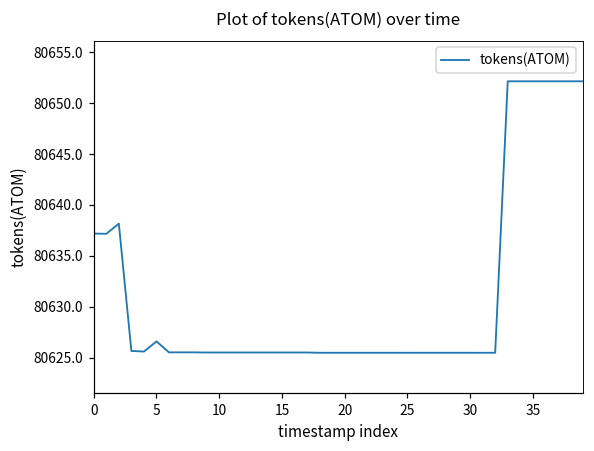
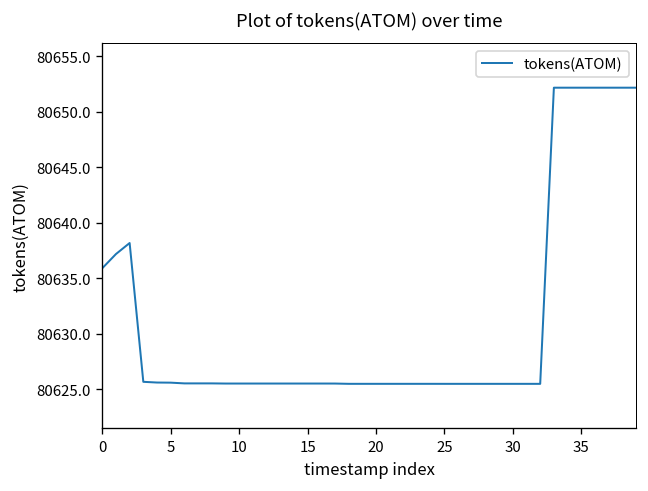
  {
-   "0": 80637,
-   "5": 80627,
+   "0": 80636,
+   "5": 80626,
    "10": 80625,
    "15": 80625,
    "20": 80625,
    "25": 80625,
    "30": 80625,
    "35": 80652
  }
